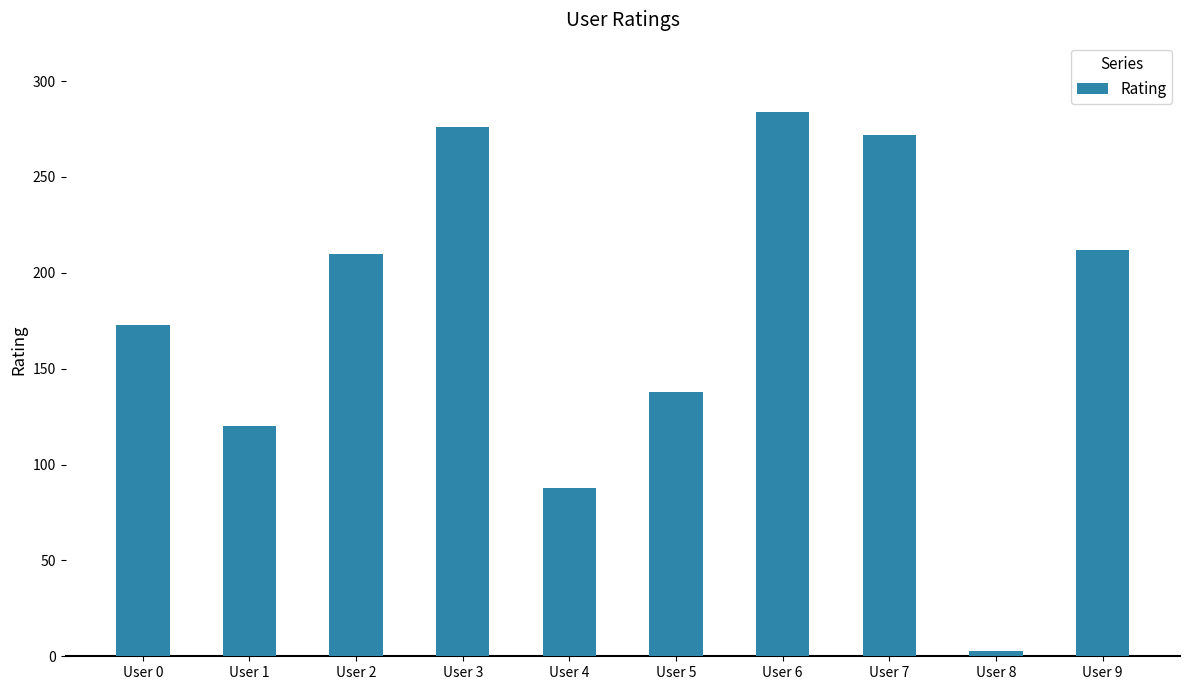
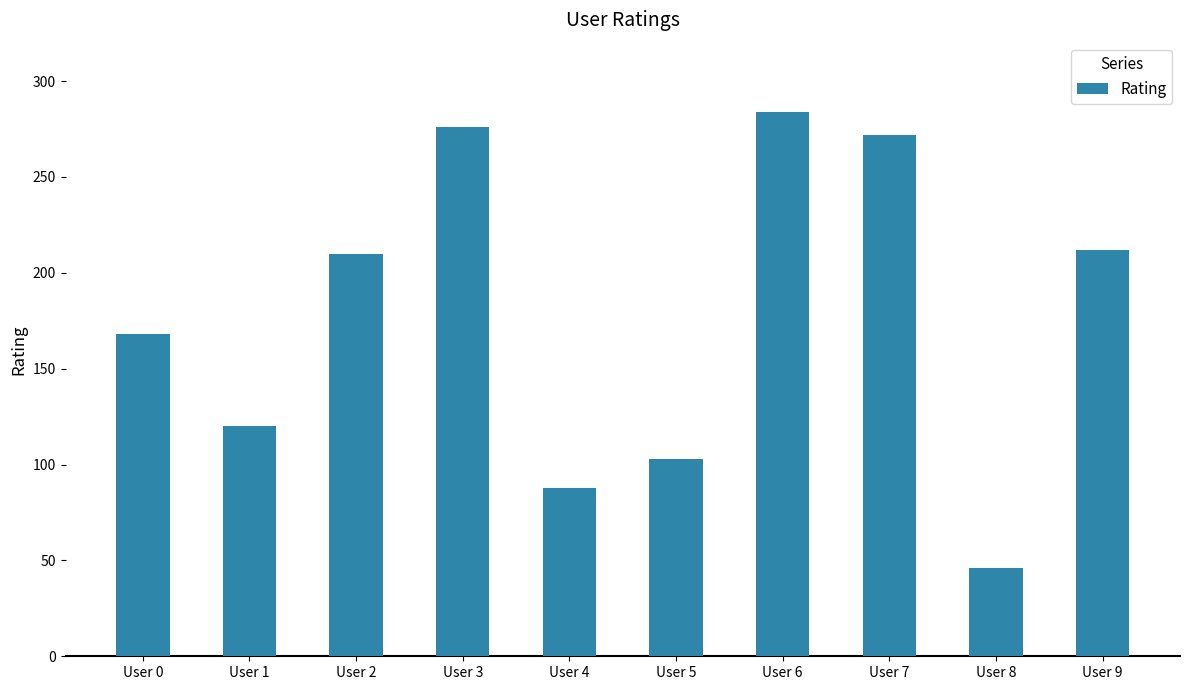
  {
-   "User 0": 173,
+   "User 0": 168,
    "User 1": 120,
    "User 2": 210,
    "User 3": 276,
    "User 4": 88,
-   "User 5": 138,
+   "User 5": 103,
    "User 6": 284,
    "User 7": 272,
-   "User 8": 3,
+   "User 8": 46,
    "User 9": 212
  }
